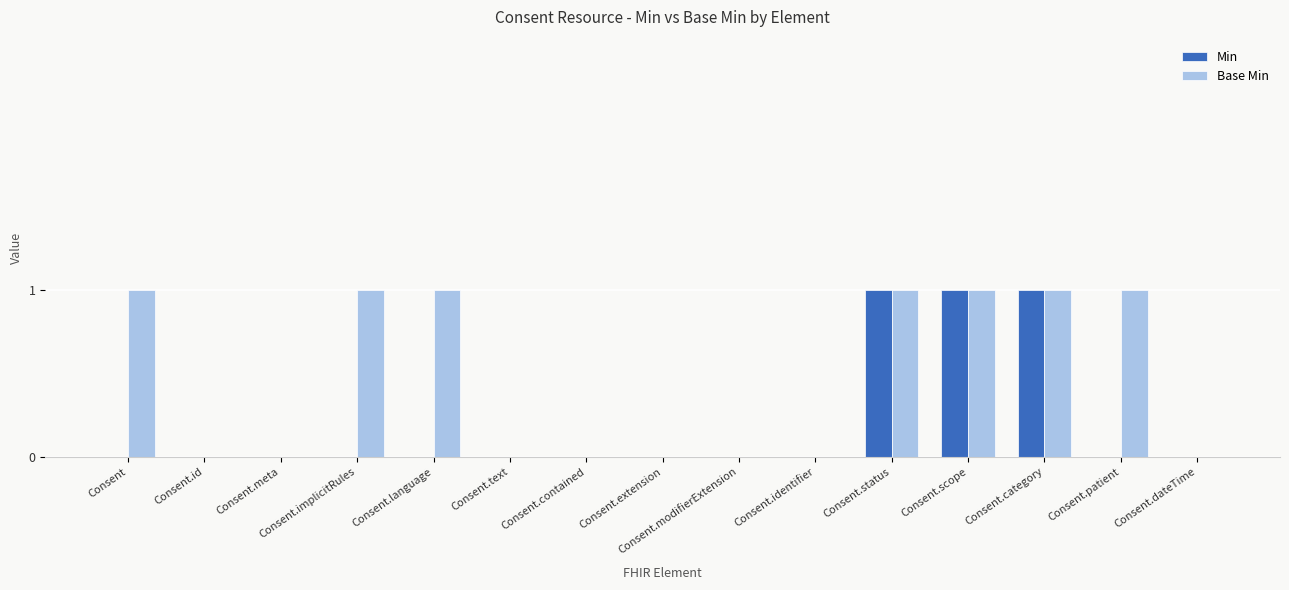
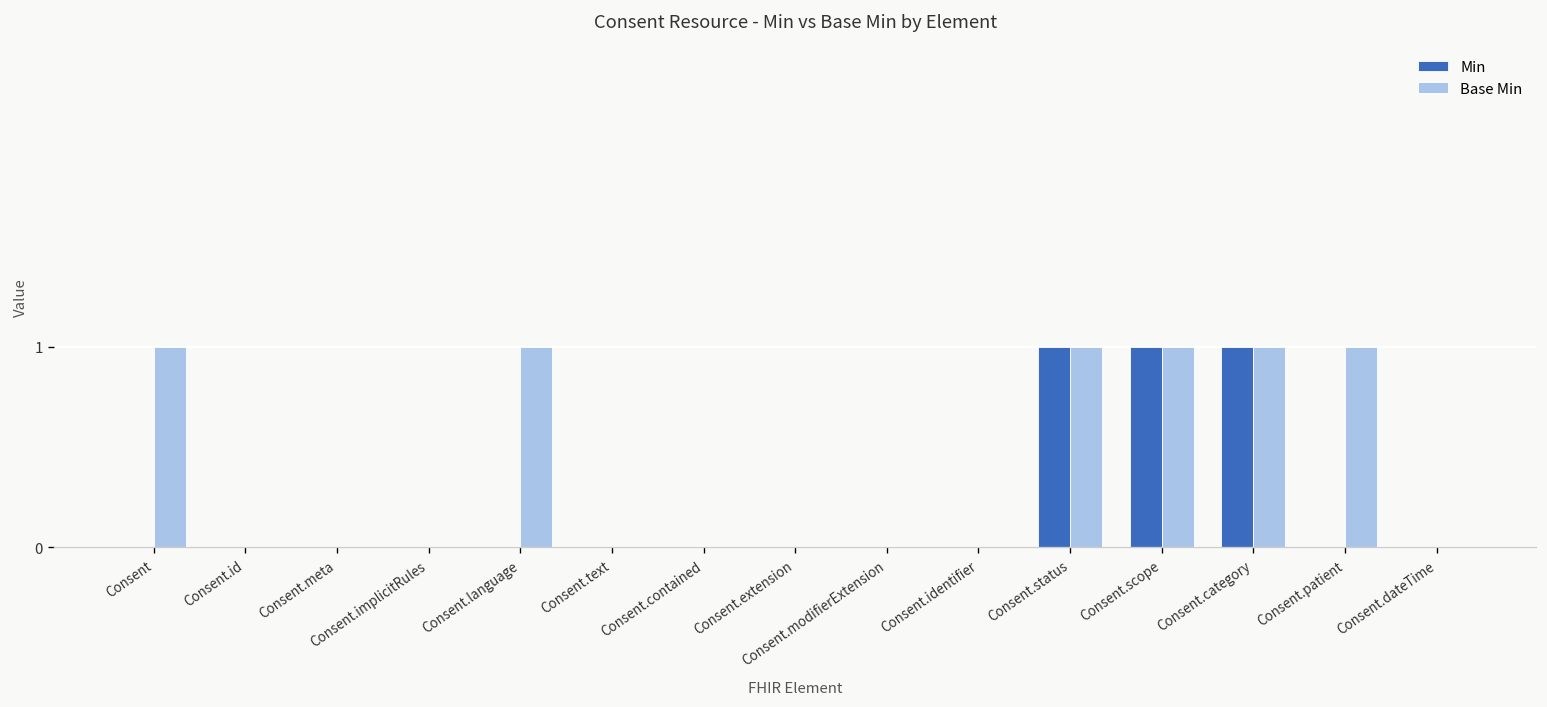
  {
    "Min": {
      "Consent": 0,
      "Consent.id": 0,
      "Consent.meta": 0,
      "Consent.implicitRules": 0,
      "Consent.language": 0,
      "Consent.text": 0,
      "Consent.contained": 0,
      "Consent.extension": 0,
      "Consent.modifierExtension": 0,
      "Consent.identifier": 0,
      "Consent.status": 1,
      "Consent.scope": 1,
      "Consent.category": 1,
      "Consent.patient": 0,
      "Consent.dateTime": 0
    },
    "Base Min": {
      "Consent": 1,
      "Consent.id": 0,
      "Consent.meta": 0,
-     "Consent.implicitRules": 1,
+     "Consent.implicitRules": 0,
      "Consent.language": 1,
      "Consent.text": 0,
      "Consent.contained": 0,
      "Consent.extension": 0,
      "Consent.modifierExtension": 0,
      "Consent.identifier": 0,
      "Consent.status": 1,
      "Consent.scope": 1,
      "Consent.category": 1,
      "Consent.patient": 1,
      "Consent.dateTime": 0
    }
  }
